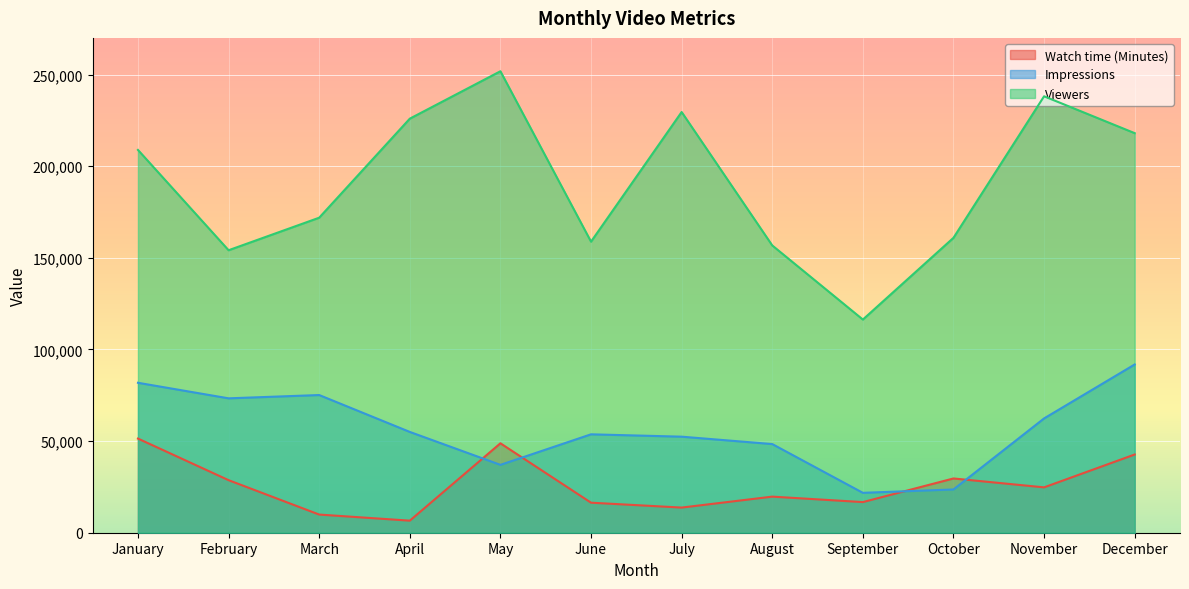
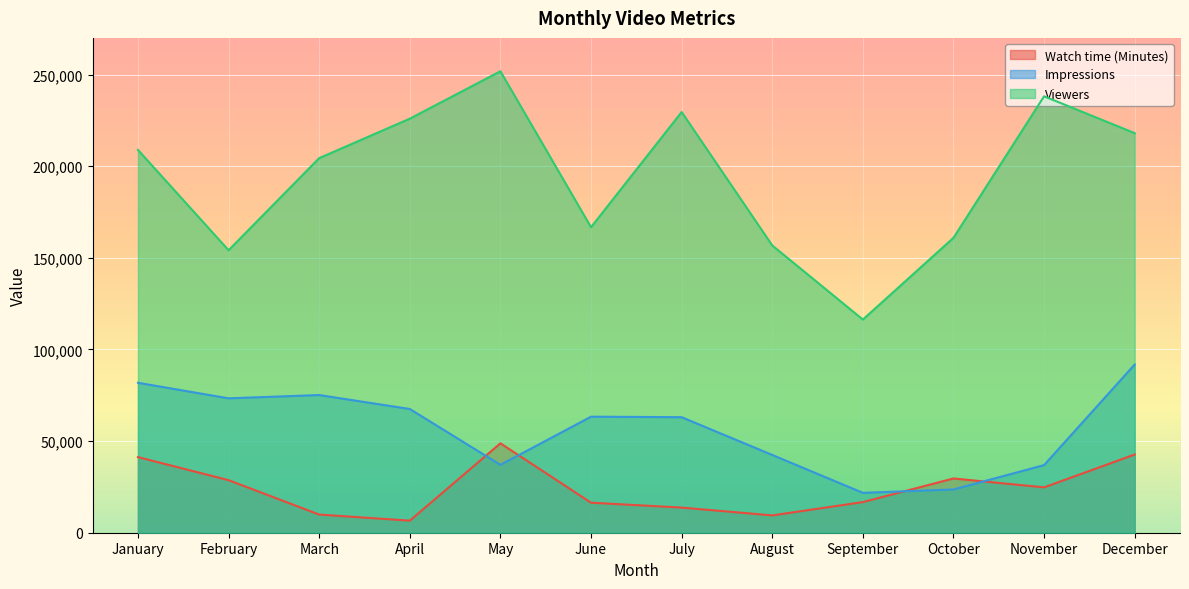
  {
    "Watch time (Minutes)": {
-     "January": "51,000",
+     "January": "41,000",
      "February": "29,000",
      "March": "10,000",
      "April": "7,000",
      "May": "49,000",
      "June": "16,000",
      "July": "14,000",
-     "August": "20,000",
+     "August": "9,000",
      "September": "17,000",
      "October": "30,000",
      "November": "25,000",
      "December": "43,000"
    },
    "Impressions": {
      "January": "82,000",
      "February": "73,000",
      "March": "75,000",
-     "April": "55,000",
+     "April": "68,000",
      "May": "37,000",
-     "June": "54,000",
-     "July": "52,000",
-     "August": "48,000",
+     "June": "63,000",
+     "July": "63,000",
+     "August": "42,000",
      "September": "22,000",
      "October": "24,000",
-     "November": "62,000",
+     "November": "37,000",
      "December": "92,000"
    },
    "Viewers": {
      "January": "209,000",
      "February": "154,000",
-     "March": "172,000",
+     "March": "204,000",
      "April": "226,000",
      "May": "252,000",
-     "June": "159,000",
+     "June": "167,000",
      "July": "230,000",
      "August": "157,000",
      "September": "116,000",
      "October": "161,000",
      "December": "218,000"
    }
  }
